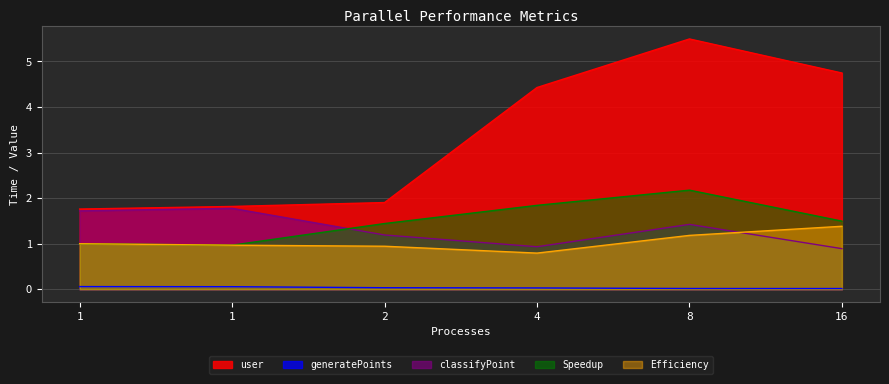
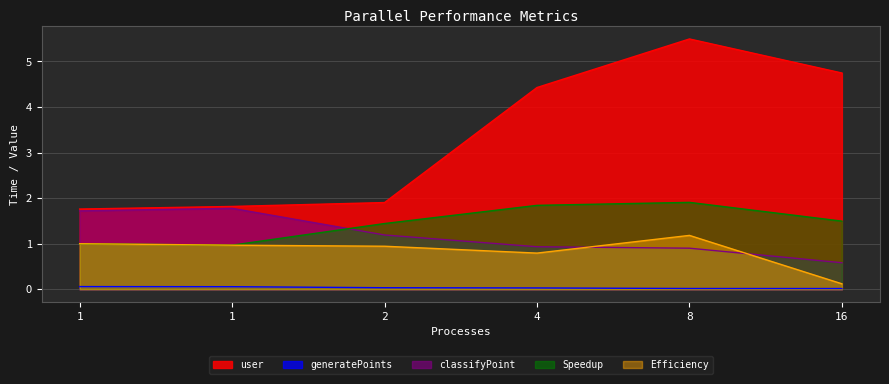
  {
    "user": {
      "2": 1.9,
      "4": 4.4,
      "8": 5.5,
      "16": 4.7
    },
    "generatePoints": {
      "2": 0.0,
      "4": 0.0,
      "8": 0.0,
      "16": 0.0
    },
    "classifyPoint": {
      "2": 1.2,
      "4": 0.9,
-     "8": 1.4,
-     "16": 0.9
+     "8": 0.9,
+     "16": 0.6
    },
    "Speedup": {
      "2": 1.4,
      "4": 1.8,
-     "8": 2.2,
+     "8": 1.9,
      "16": 1.5
    },
    "Efficiency": {
      "2": 0.9,
      "4": 0.8,
      "8": 1.2,
-     "16": 1.4
+     "16": 0.1
    }
  }
